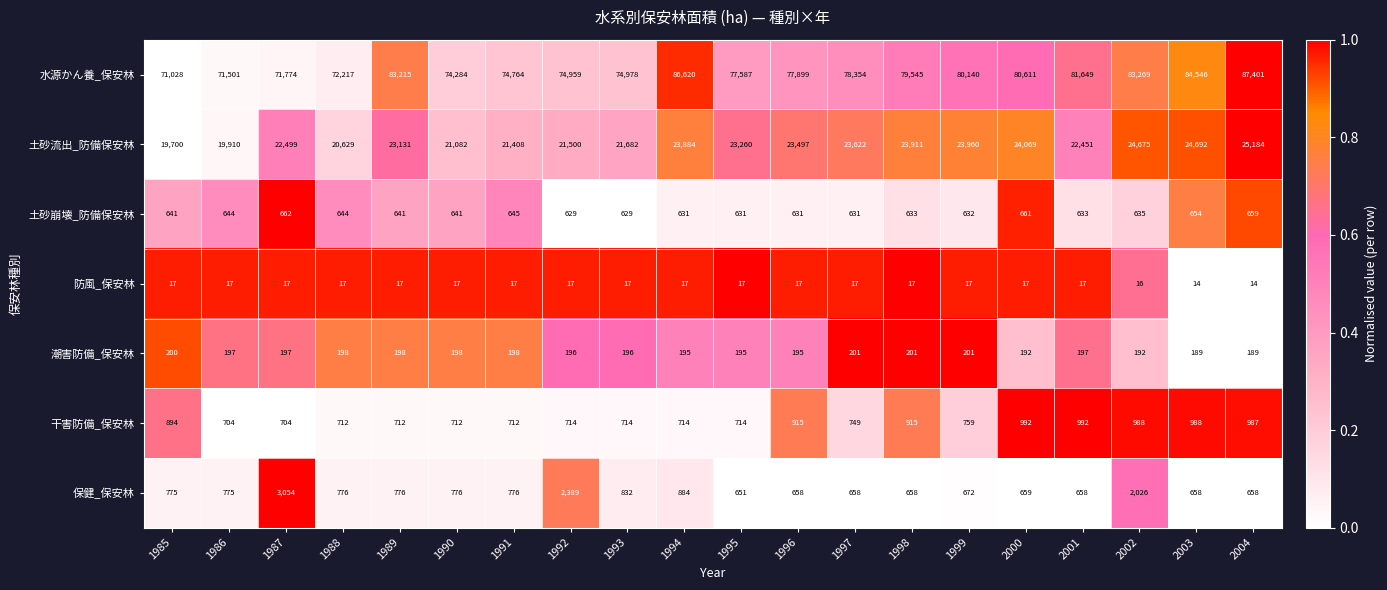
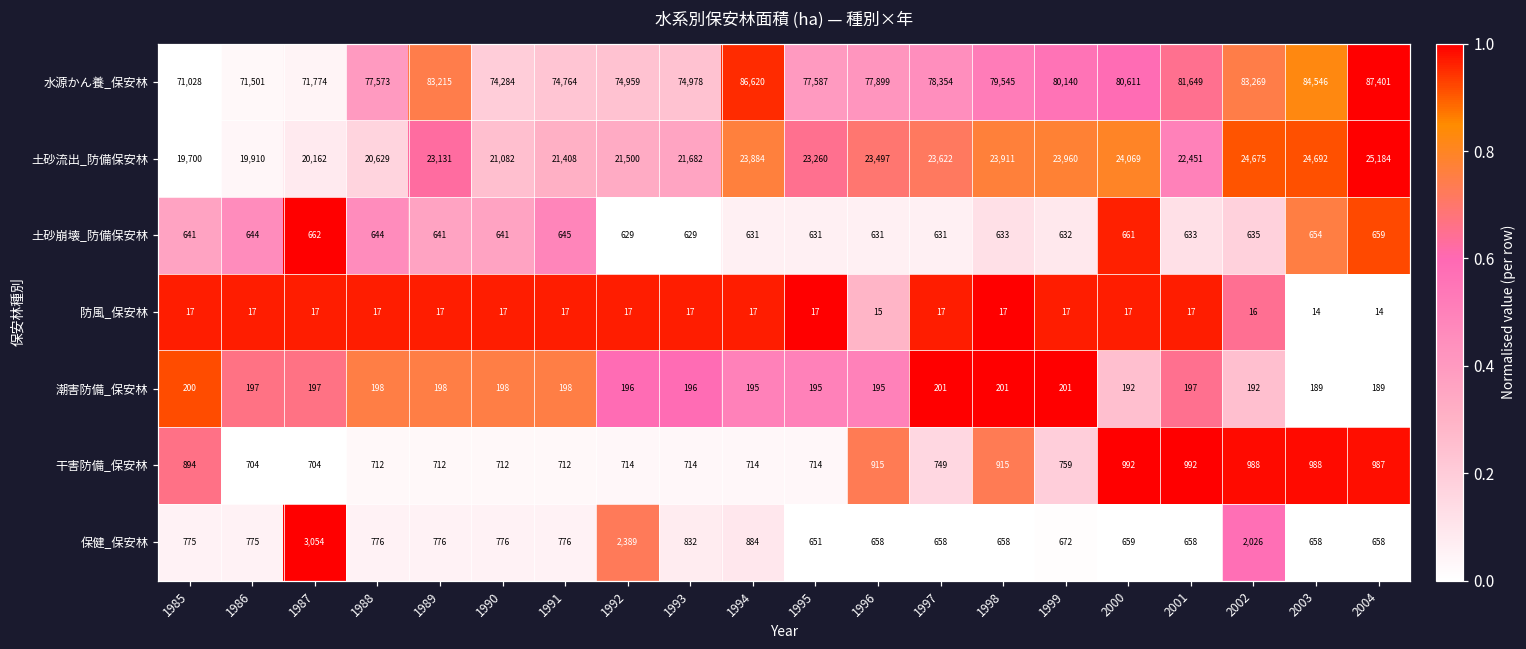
  {
    "水源かん養_保安林": {
      "1985": "71,028",
      "1986": "71,501",
      "1987": "71,774",
-     "1988": "72,217",
+     "1988": "77,573",
      "1989": "83,215",
      "1990": "74,284",
      "1991": "74,764",
      "1992": "74,959",
      "1993": "74,978",
      "1994": "86,620",
      "1995": "77,587",
      "1996": "77,899",
      "1997": "78,354",
      "1998": "79,545",
      "1999": "80,140",
      "2000": "80,611",
      "2001": "81,649",
      "2002": "83,269",
      "2003": "84,546",
      "2004": "87,401"
    },
    "土砂流出_防備保安林": {
      "1985": "19,700",
      "1986": "19,910",
-     "1987": "22,499",
+     "1987": "20,162",
      "1988": "20,629",
      "1989": "23,131",
      "1990": "21,082",
      "1991": "21,408",
      "1992": "21,500",
      "1993": "21,682",
      "1994": "23,884",
      "1995": "23,260",
      "1996": "23,497",
      "1997": "23,622",
      "1998": "23,911",
      "1999": "23,960",
      "2000": "24,069",
      "2001": "22,451",
      "2002": "24,675",
      "2003": "24,692",
      "2004": "25,184"
    },
    "土砂崩壊_防備保安林": {
      "1985": "641",
      "1986": "644",
      "1987": "662",
      "1988": "644",
      "1989": "641",
      "1990": "641",
      "1991": "645",
      "1992": "629",
      "1993": "629",
      "1994": "631",
      "1995": "631",
      "1996": "631",
      "1997": "631",
      "1998": "633",
      "1999": "632",
      "2000": "661",
      "2001": "633",
      "2002": "635",
      "2003": "654",
      "2004": "659"
    },
    "防風_保安林": {
      "1985": "17",
      "1986": "17",
      "1987": "17",
      "1988": "17",
      "1989": "17",
      "1990": "17",
      "1991": "17",
      "1992": "17",
      "1993": "17",
      "1994": "17",
      "1995": "17",
-     "1996": "17",
+     "1996": "15",
      "1997": "17",
      "1998": "17",
      "1999": "17",
      "2000": "17",
      "2001": "17",
      "2002": "16",
      "2003": "14",
      "2004": "14"
    },
    "潮害防備_保安林": {
      "1985": "200",
      "1986": "197",
      "1987": "197",
      "1988": "198",
      "1989": "198",
      "1990": "198",
      "1991": "198",
      "1992": "196",
      "1993": "196",
      "1994": "195",
      "1995": "195",
      "1996": "195",
      "1997": "201",
      "1998": "201",
      "1999": "201",
      "2000": "192",
      "2001": "197",
      "2002": "192",
      "2003": "189",
      "2004": "189"
    },
    "干害防備_保安林": {
      "1985": "894",
      "1986": "704",
      "1987": "704",
      "1988": "712",
      "1989": "712",
      "1990": "712",
      "1991": "712",
      "1992": "714",
      "1993": "714",
      "1994": "714",
      "1995": "714",
      "1996": "915",
      "1997": "749",
      "1998": "915",
      "1999": "759",
      "2000": "992",
      "2001": "992",
      "2002": "988",
      "2003": "988",
      "2004": "987"
    },
    "保健_保安林": {
      "1985": "775",
      "1986": "775",
      "1987": "3,054",
      "1988": "776",
      "1989": "776",
      "1990": "776",
      "1991": "776",
      "1992": "2,389",
      "1993": "832",
      "1994": "884",
      "1995": "651",
      "1996": "658",
      "1997": "658",
      "1998": "658",
      "1999": "672",
      "2000": "659",
      "2001": "658",
      "2002": "2,026",
      "2003": "658",
      "2004": "658"
    }
  }
